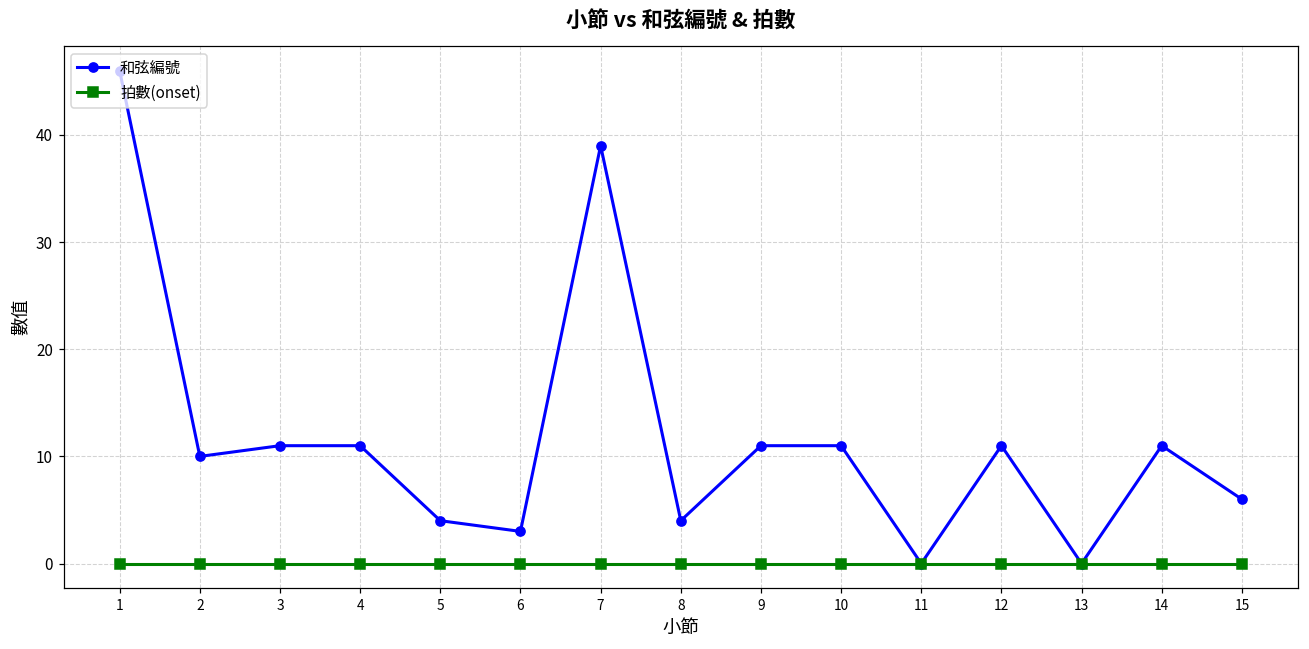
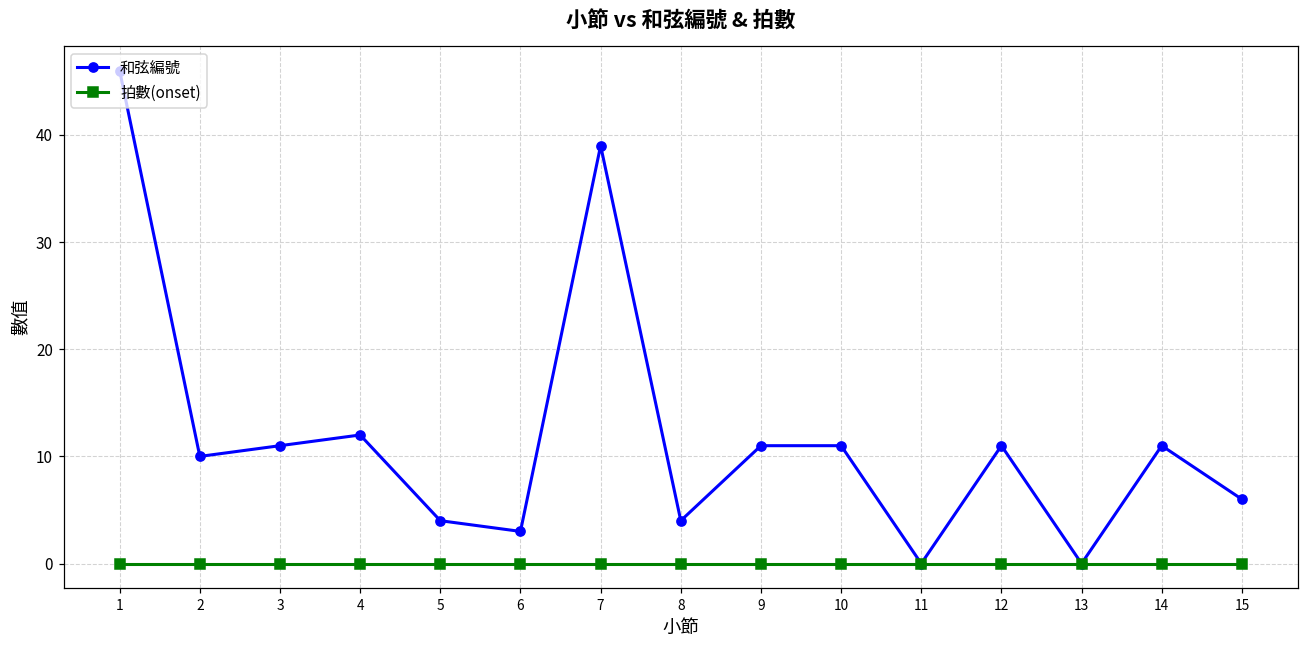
  {
    "和弦編號": {
      "2": 10,
      "3": 11,
-     "4": 11,
+     "4": 12,
      "5": 4,
      "6": 3,
      "7": 39,
      "8": 4,
      "9": 11,
      "10": 11,
      "12": 11,
      "14": 11,
      "15": 6
    },
    "拍數(onset)": {
      "1": 0,
      "2": 0,
      "3": 0,
      "4": 0,
      "5": 0,
      "6": 0,
      "7": 0,
      "8": 0,
      "9": 0,
      "10": 0,
      "12": 0,
      "14": 0,
      "15": 0
    }
  }
